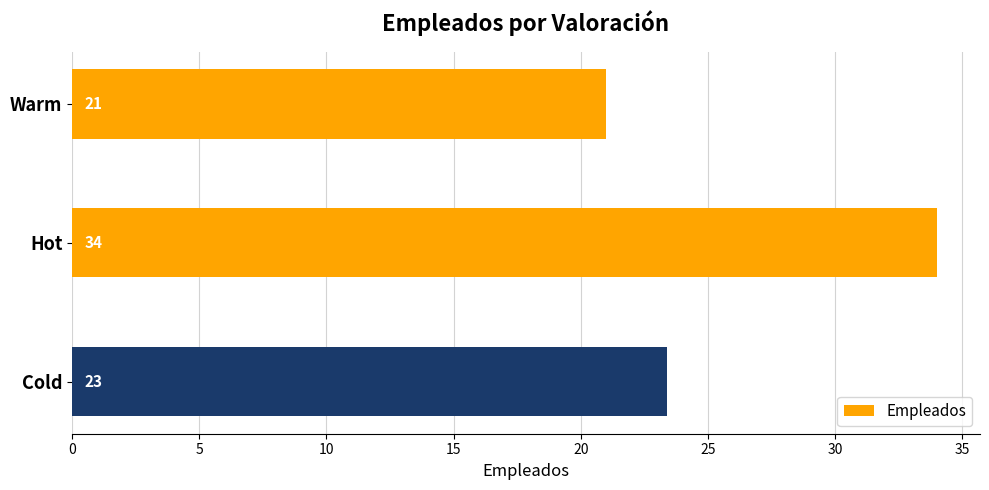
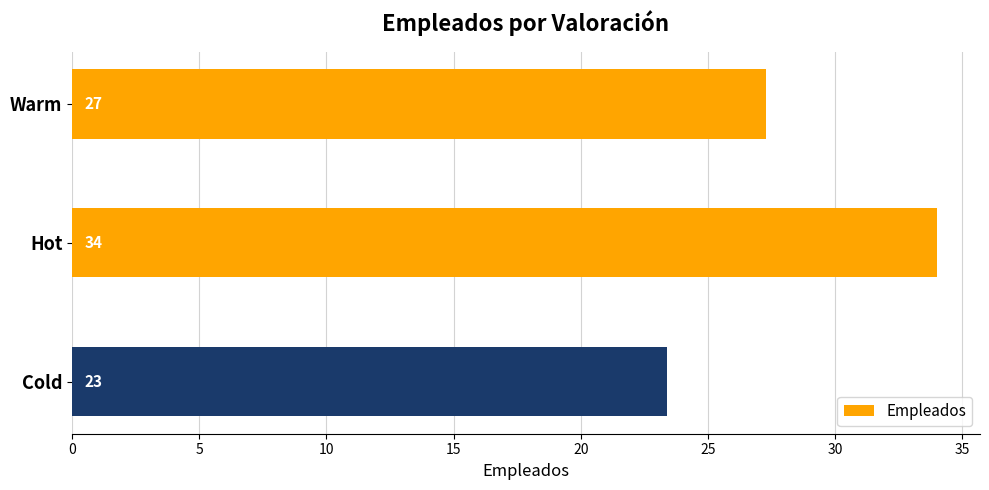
  {
-   "Warm": 21,
+   "Warm": 27,
    "Hot": 34,
    "Cold": 23
  }
